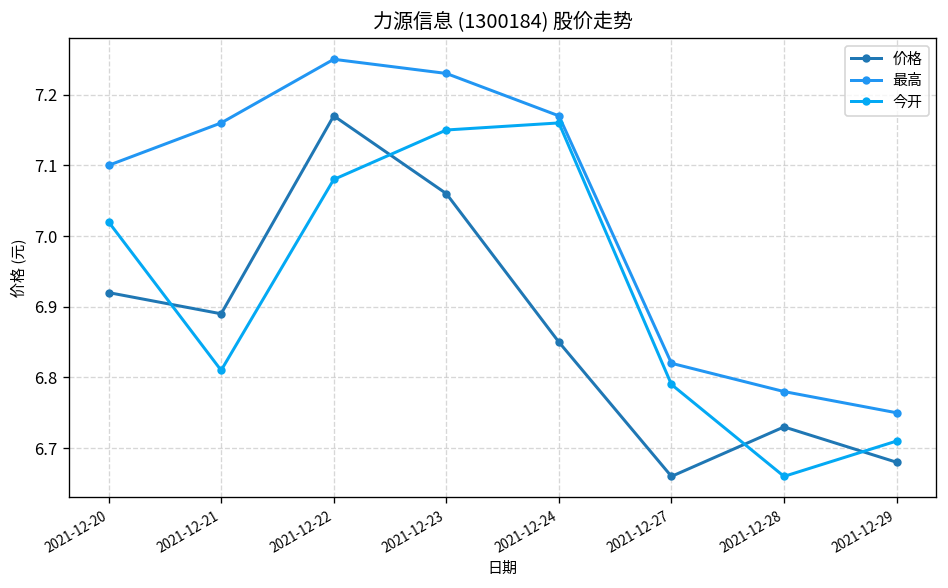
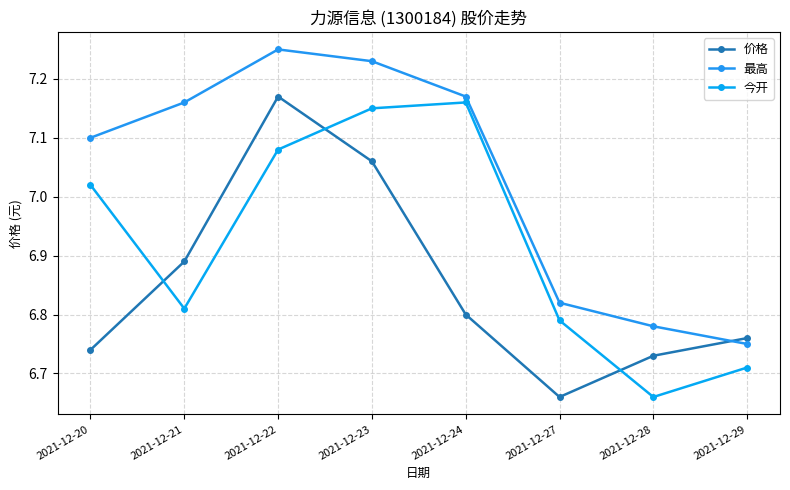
  {
    "价格": {
-     "2021-12-20": 6.92,
+     "2021-12-20": 6.74,
      "2021-12-21": 6.89,
      "2021-12-22": 7.17,
      "2021-12-23": 7.06,
-     "2021-12-24": 6.85,
+     "2021-12-24": 6.80,
      "2021-12-27": 6.66,
      "2021-12-28": 6.73,
-     "2021-12-29": 6.68
+     "2021-12-29": 6.76
    }
  }
